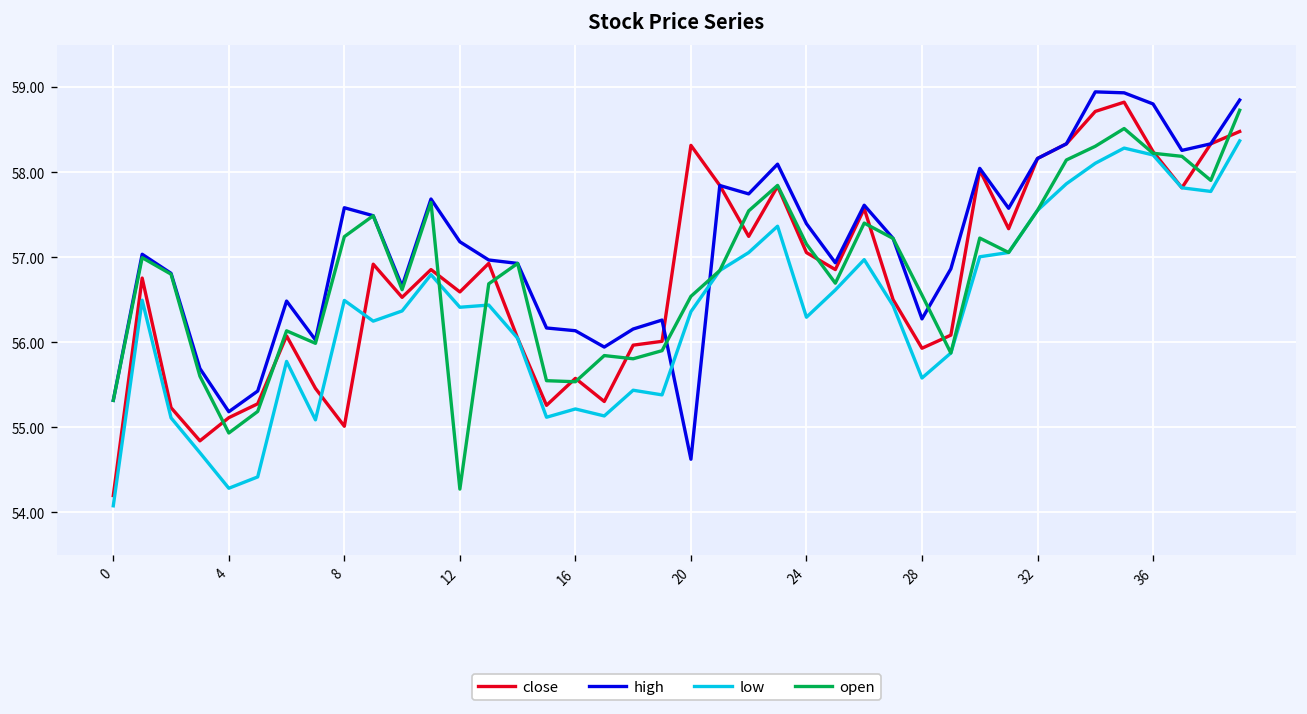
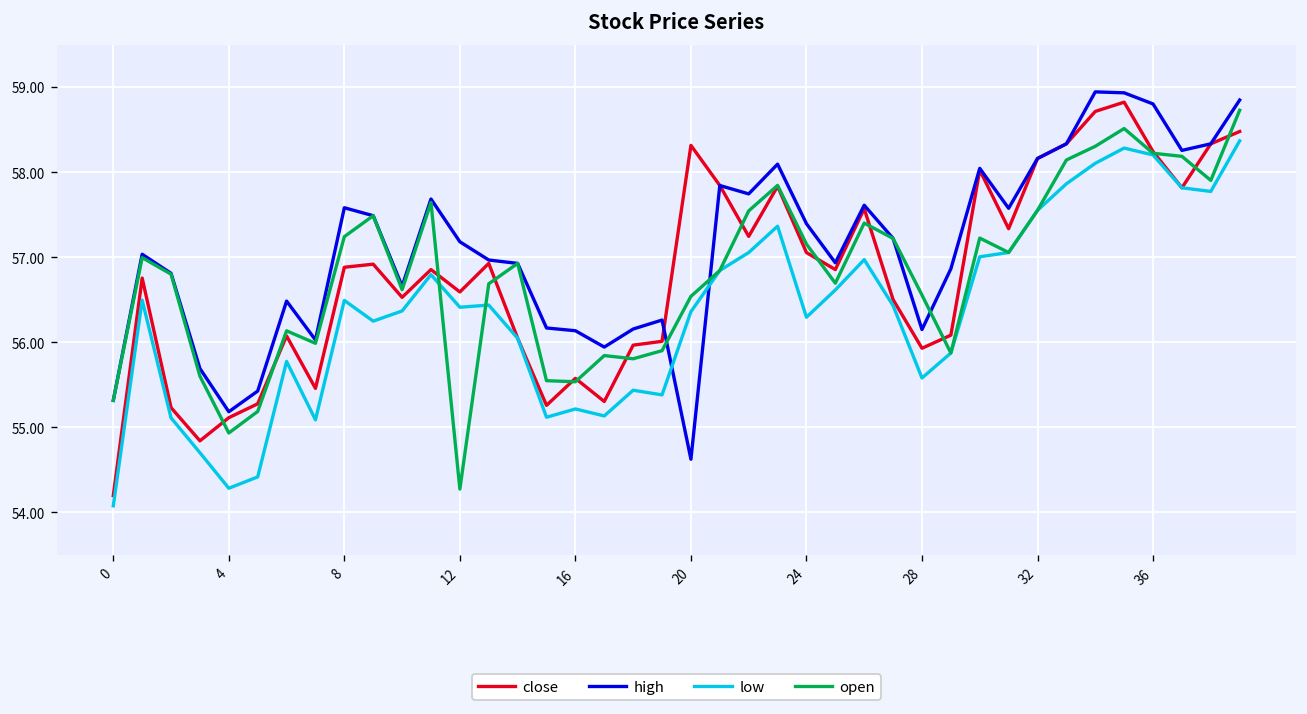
  {
    "close": {
      "0": 54.2,
      "4": 55.1,
-     "8": 55.0,
+     "8": 56.9,
      "12": 56.6,
      "16": 55.6,
      "20": 58.3,
      "24": 57.1,
      "28": 55.9
    },
    "high": {
      "4": 55.2,
      "8": 57.6,
      "12": 57.2,
      "16": 56.1,
      "20": 54.6,
      "24": 57.4,
-     "28": 56.3,
+     "28": 56.1,
      "36": 58.8
    },
    "low": {
      "0": 54.1,
      "4": 54.3,
      "8": 56.5,
      "12": 56.4,
      "16": 55.2,
      "20": 56.4,
      "24": 56.3,
      "28": 55.6
    },
    "open": {
      "4": 54.9,
      "8": 57.2,
      "12": 54.3,
      "16": 55.5,
      "20": 56.5,
      "24": 57.2,
      "28": 56.6
    }
  }
